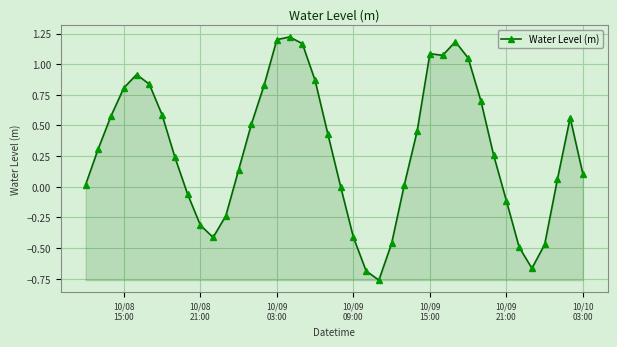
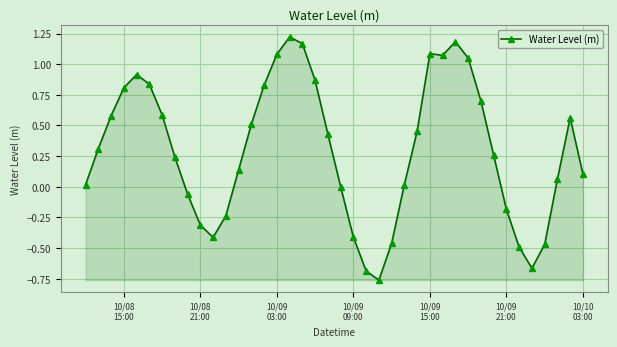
  {
    "10/08 15:00": 0.81,
    "10/08 21:00": -0.31,
-   "10/09 03:00": 1.20,
+   "10/09 03:00": 1.08,
    "10/09 09:00": -0.41,
    "10/09 15:00": 1.09,
-   "10/09 21:00": -0.11,
+   "10/09 21:00": -0.18,
    "10/10 03:00": 0.10
  }
